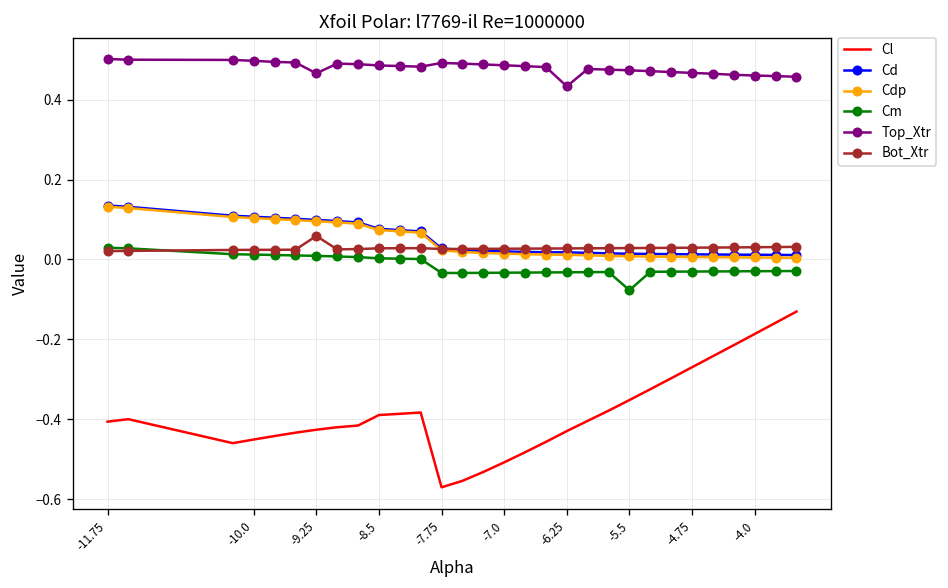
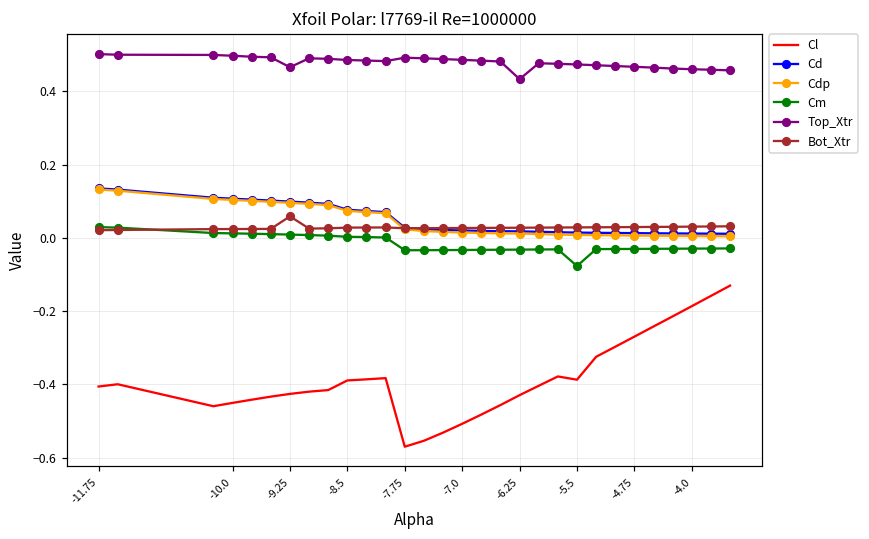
  {
    "Cl": {
      "-11.75": -0.41,
      "-10.0": -0.45,
      "-9.25": -0.43,
      "-8.5": -0.39,
      "-7.75": -0.57,
      "-7.0": -0.51,
      "-6.25": -0.43,
-     "-5.5": -0.35,
+     "-5.5": -0.39,
      "-4.75": -0.27,
      "-4.0": -0.19
    },
    "Cm": {
      "-11.75": 0.03,
      "-10.0": 0.01,
      "-9.25": 0.01,
      "-8.5": 0.00,
      "-7.75": -0.03,
      "-7.0": -0.03,
      "-6.25": -0.03,
      "-5.5": -0.08,
      "-4.75": -0.03,
      "-4.0": -0.03
    },
    "Top_Xtr": {
      "-11.75": 0.50,
      "-10.0": 0.50,
      "-9.25": 0.47,
      "-8.5": 0.49,
      "-7.75": 0.49,
      "-7.0": 0.49,
      "-6.25": 0.43,
      "-5.5": 0.47,
      "-4.75": 0.47,
      "-4.0": 0.46
    },
    "Bot_Xtr": {
      "-11.75": 0.02,
      "-10.0": 0.02,
      "-9.25": 0.06,
      "-8.5": 0.03,
      "-6.25": 0.03,
      "-5.5": 0.03,
      "-4.75": 0.03,
      "-4.0": 0.03
    }
  }
